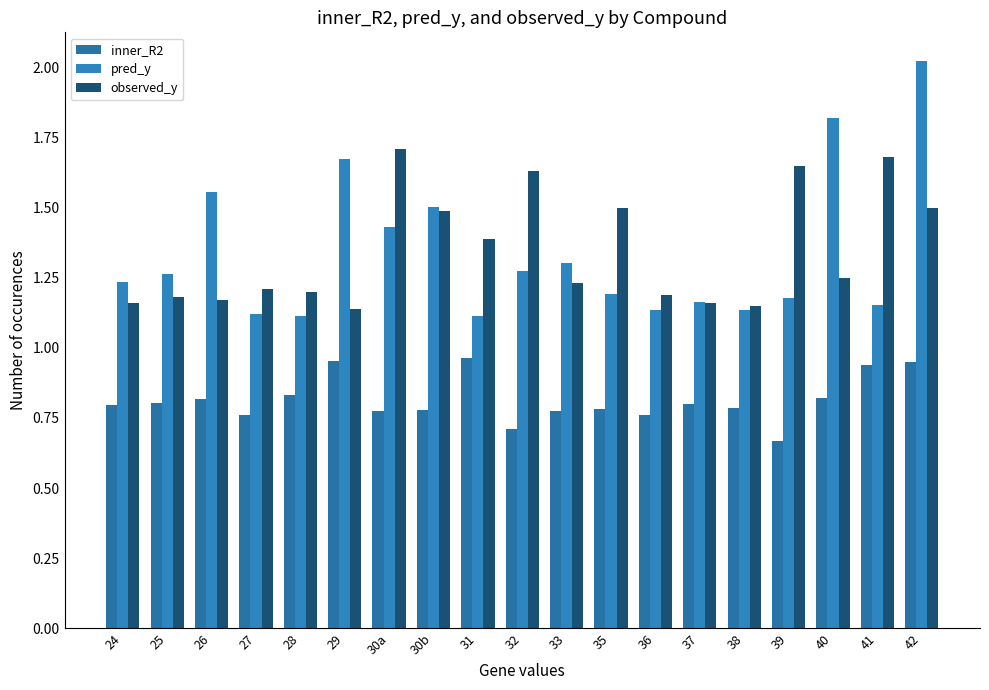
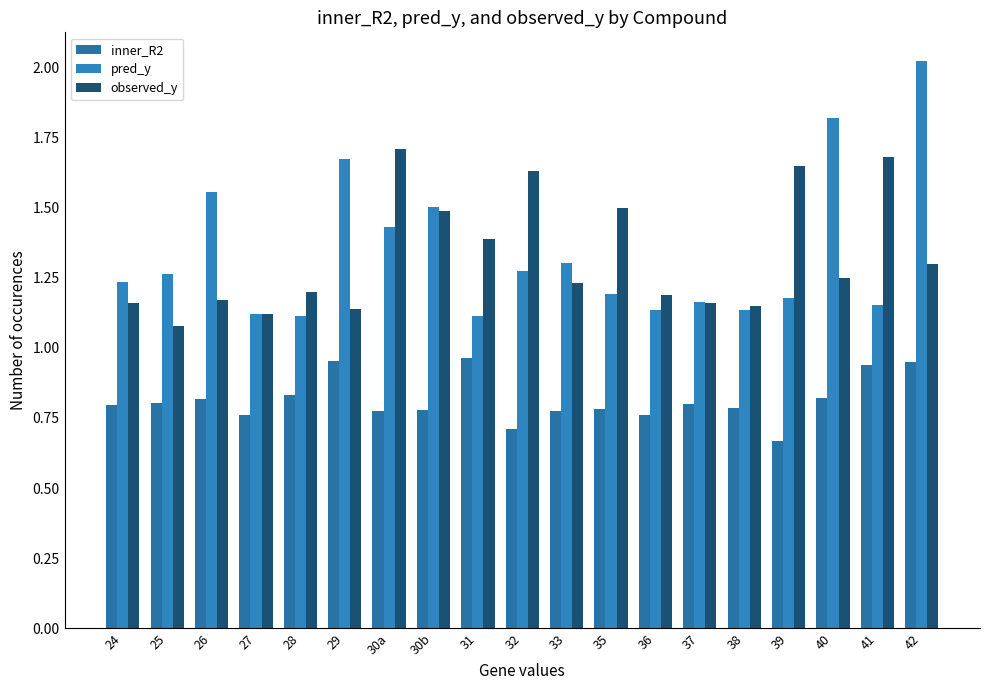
  {
    "observed_y": {
      "24": 1.16,
-     "25": 1.18,
+     "25": 1.08,
      "26": 1.17,
-     "27": 1.21,
+     "27": 1.12,
      "28": 1.20,
      "29": 1.14,
      "30a": 1.71,
      "30b": 1.49,
      "31": 1.39,
      "32": 1.63,
      "33": 1.23,
      "35": 1.50,
      "36": 1.19,
      "37": 1.16,
      "38": 1.15,
      "39": 1.65,
      "40": 1.25,
      "41": 1.68,
-     "42": 1.5
+     "42": 1.3
    }
  }
